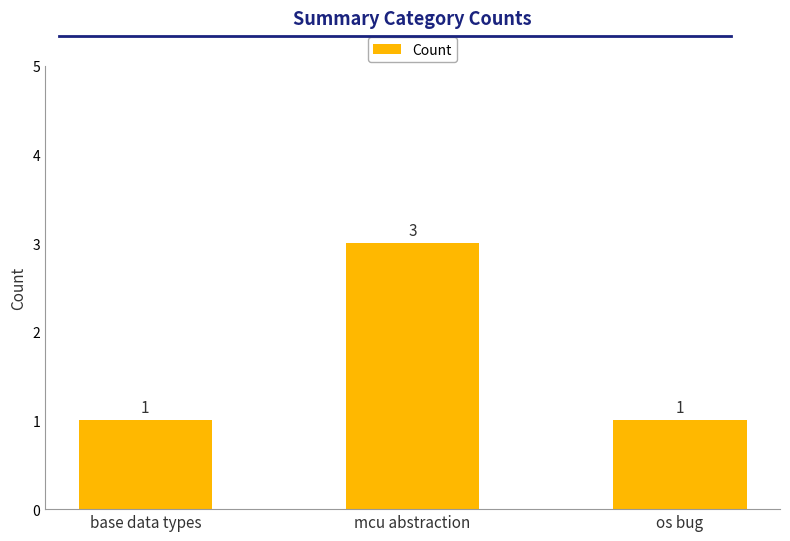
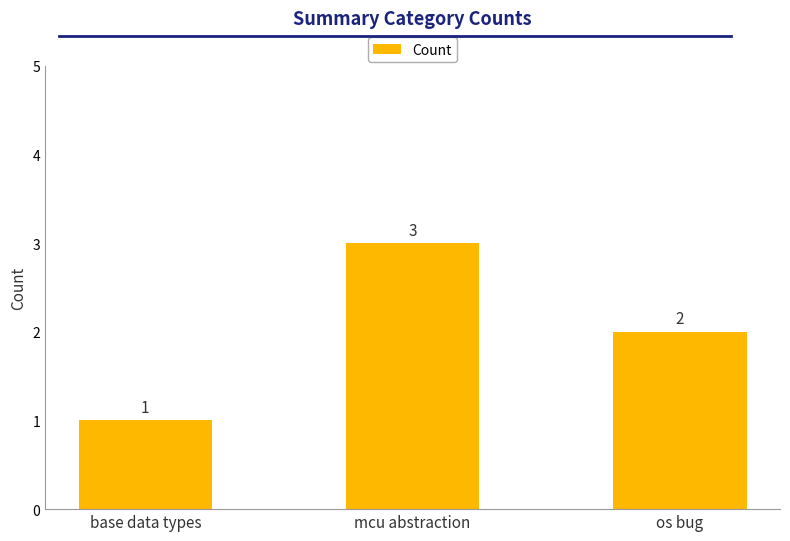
  {
    "base data types": 1,
    "mcu abstraction": 3,
-   "os bug": 1
+   "os bug": 2
  }
